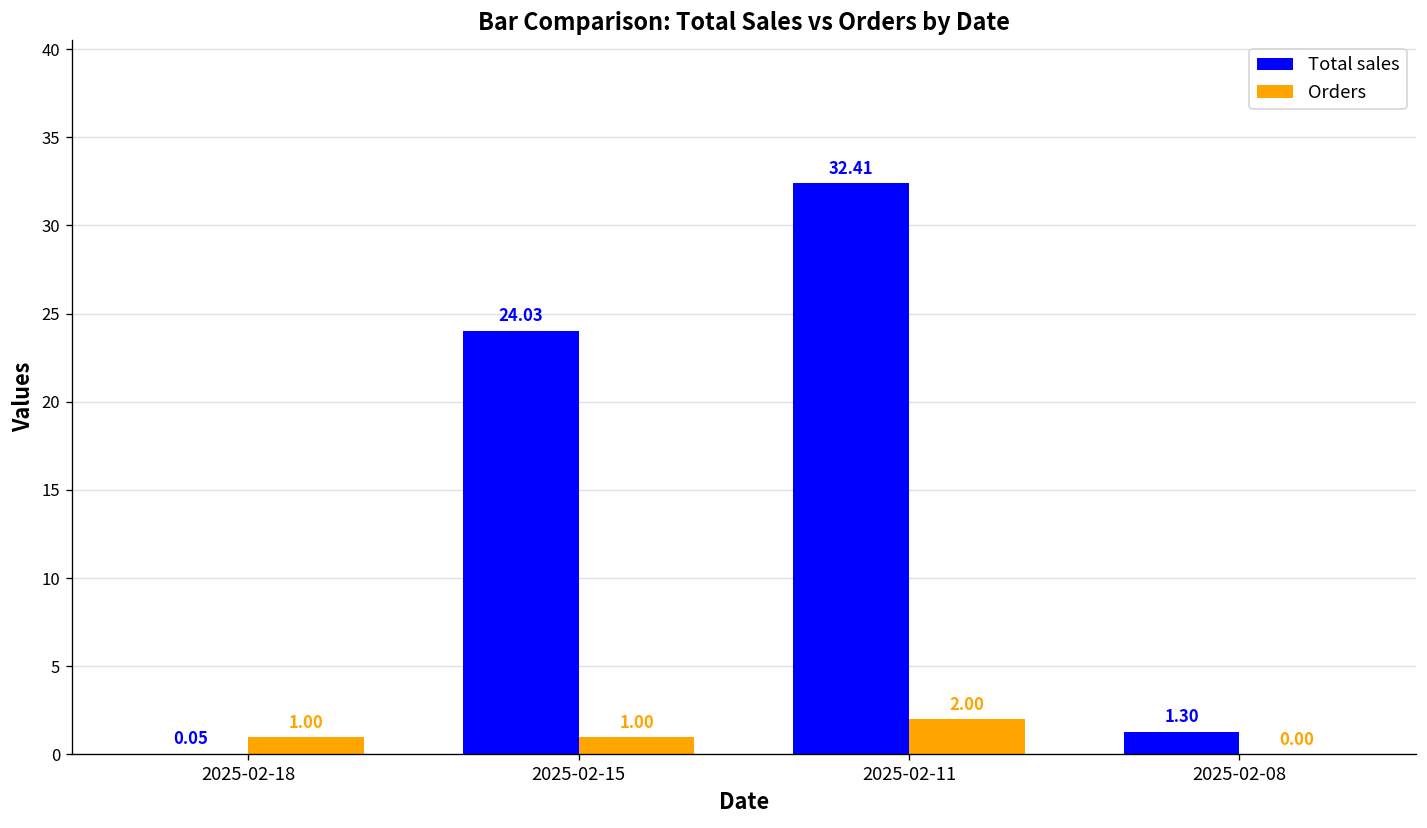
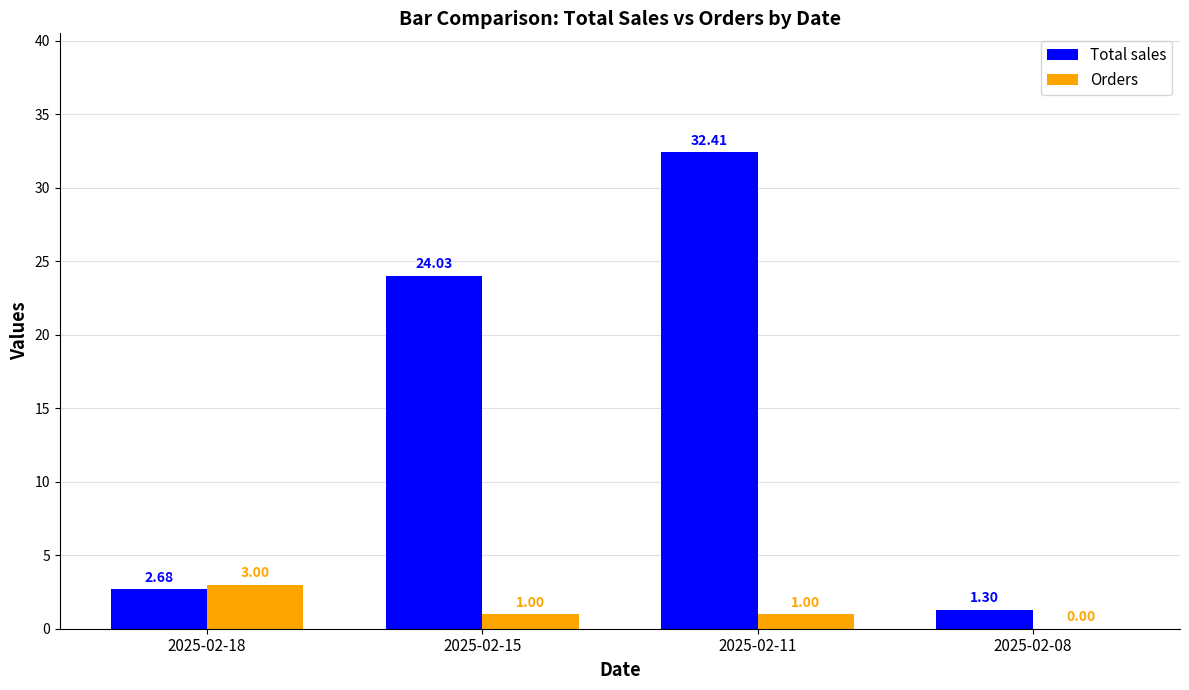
  {
    "Total sales": {
-     "2025-02-18": 0.05,
+     "2025-02-18": 2.68,
      "2025-02-15": 24.03,
      "2025-02-11": 32.41,
      "2025-02-08": 1.30
    },
    "Orders": {
-     "2025-02-18": 1.00,
+     "2025-02-18": 3.00,
      "2025-02-15": 1.00,
-     "2025-02-11": 2.00,
+     "2025-02-11": 1.00,
      "2025-02-08": 0.00
    }
  }
